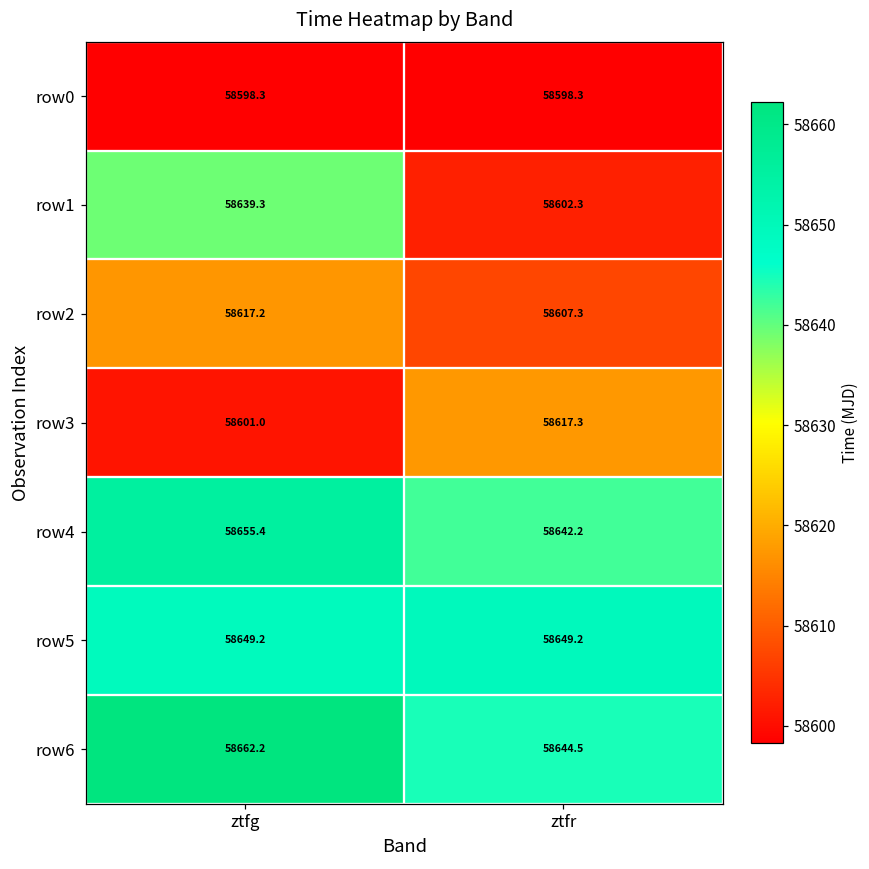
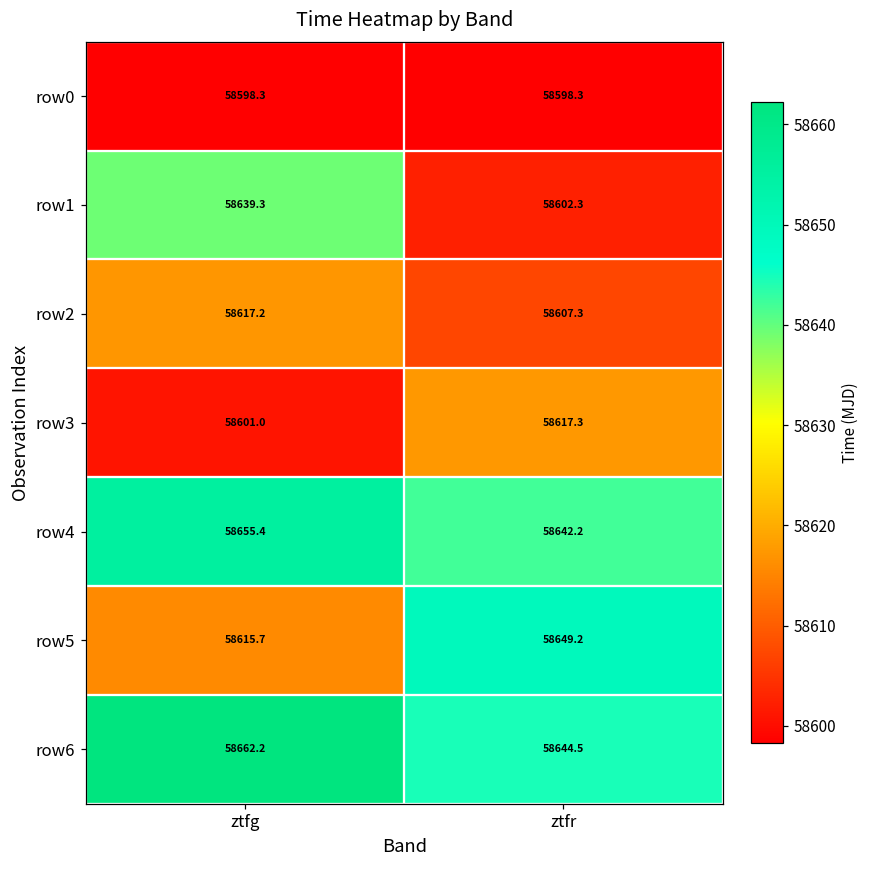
  {
    "row0": {
      "ztfg": 58598.3,
      "ztfr": 58598.3
    },
    "row1": {
      "ztfg": 58639.3,
      "ztfr": 58602.3
    },
    "row2": {
      "ztfg": 58617.2,
      "ztfr": 58607.3
    },
    "row3": {
      "ztfg": 58601.0,
      "ztfr": 58617.3
    },
    "row4": {
      "ztfg": 58655.4,
      "ztfr": 58642.2
    },
    "row5": {
-     "ztfg": 58649.2,
+     "ztfg": 58615.7,
      "ztfr": 58649.2
    },
    "row6": {
      "ztfg": 58662.2,
      "ztfr": 58644.5
    }
  }
